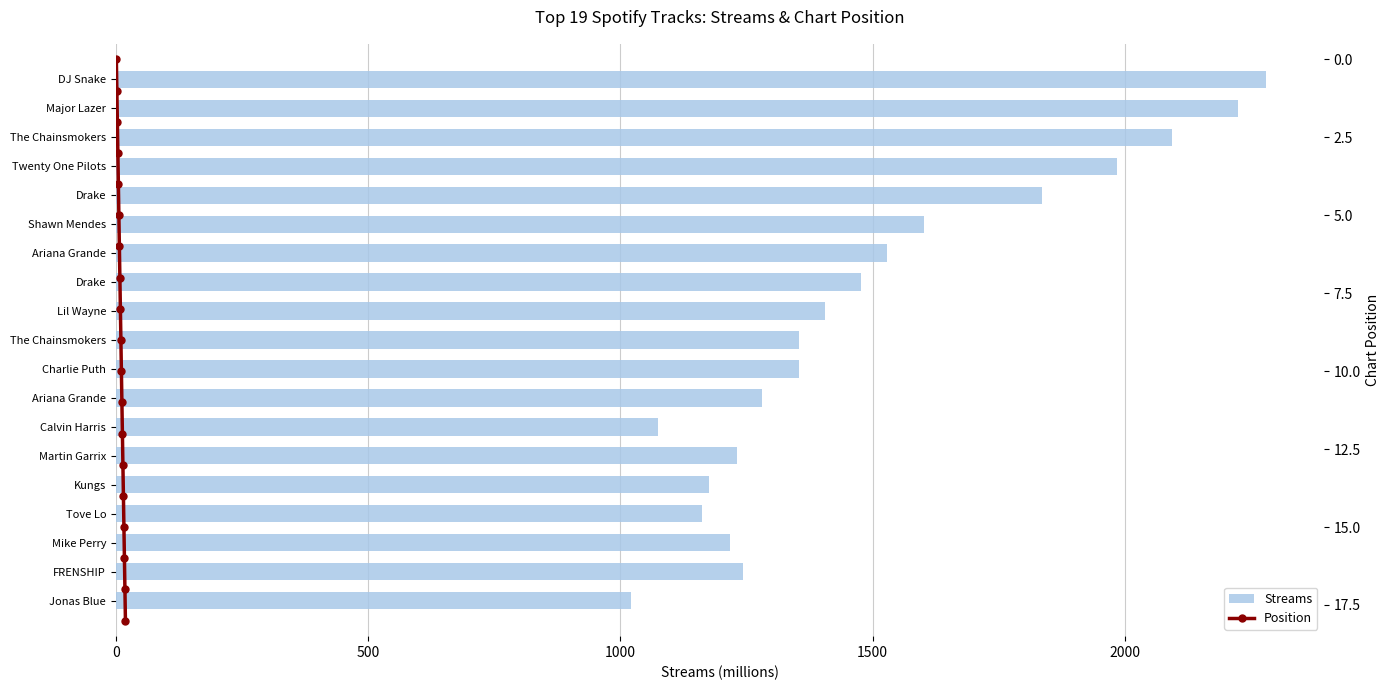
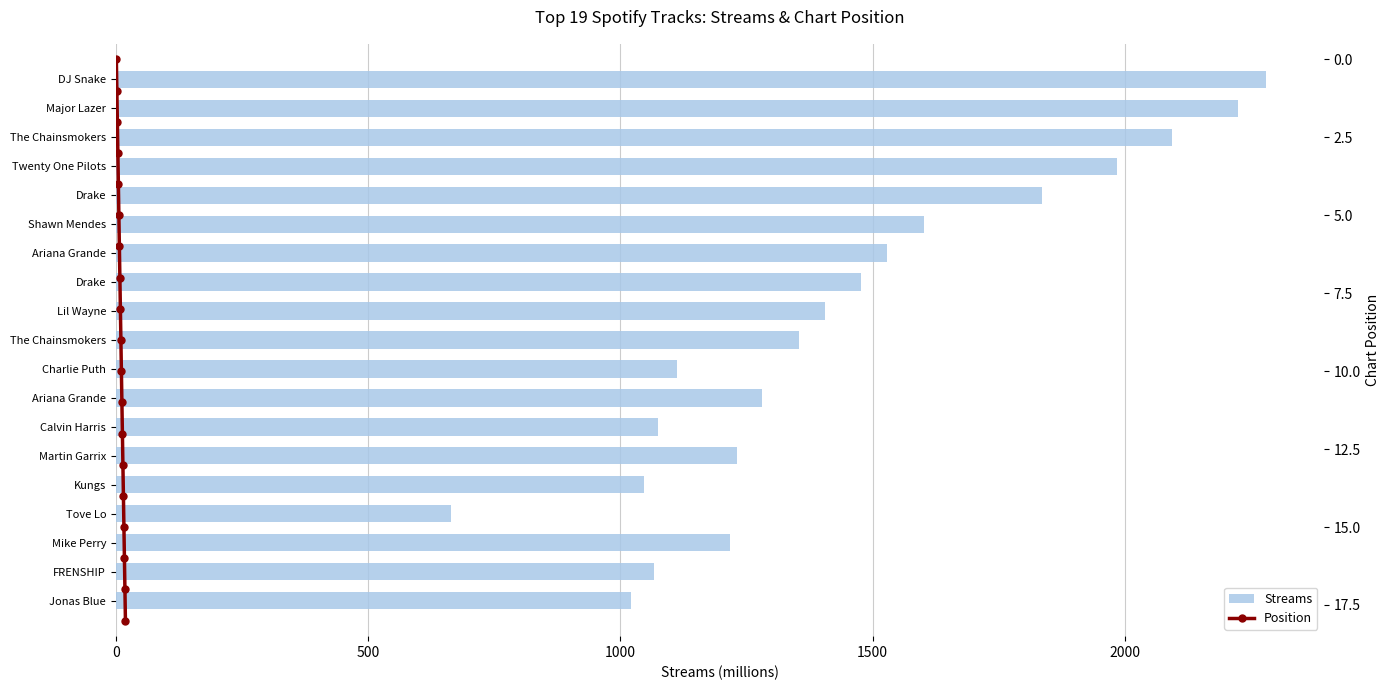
  {
    "Streams": {
      "DJ Snake": 2280,
      "Major Lazer": 2220,
      "Twenty One Pilots": 1990,
      "Shawn Mendes": 1600,
      "Lil Wayne": 1410,
-     "Charlie Puth": 1350,
+     "Charlie Puth": 1110,
      "Calvin Harris": 1080,
      "Martin Garrix": 1230,
-     "Kungs": 1180,
-     "Tove Lo": 1160,
+     "Kungs": 1050,
+     "Tove Lo": 670,
      "Mike Perry": 1220,
-     "FRENSHIP": 1240,
+     "FRENSHIP": 1070,
      "Jonas Blue": 1020
    }
  }
